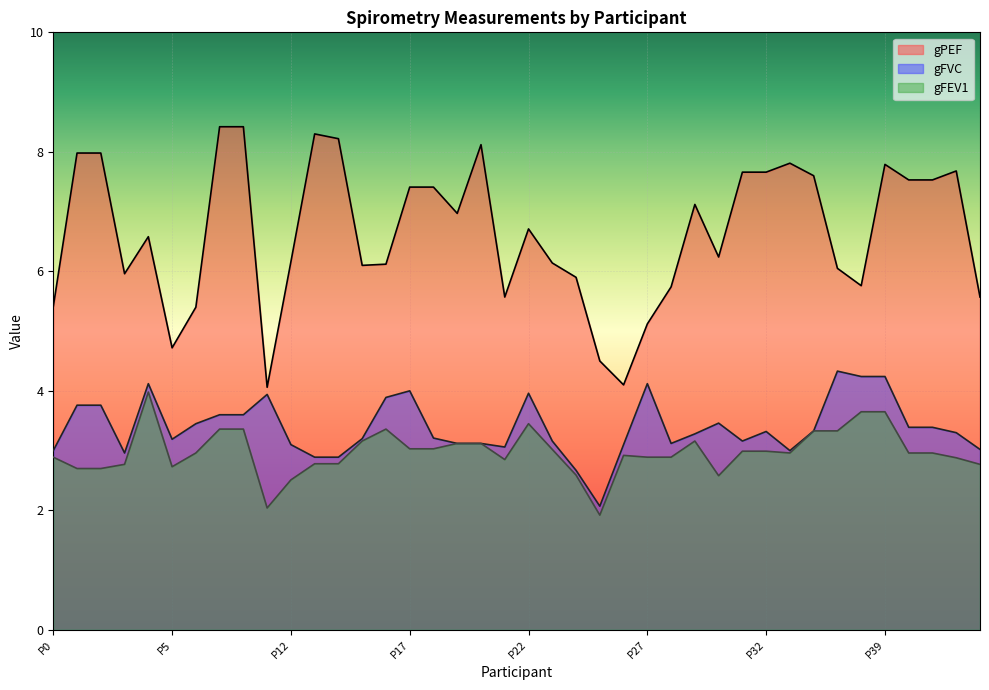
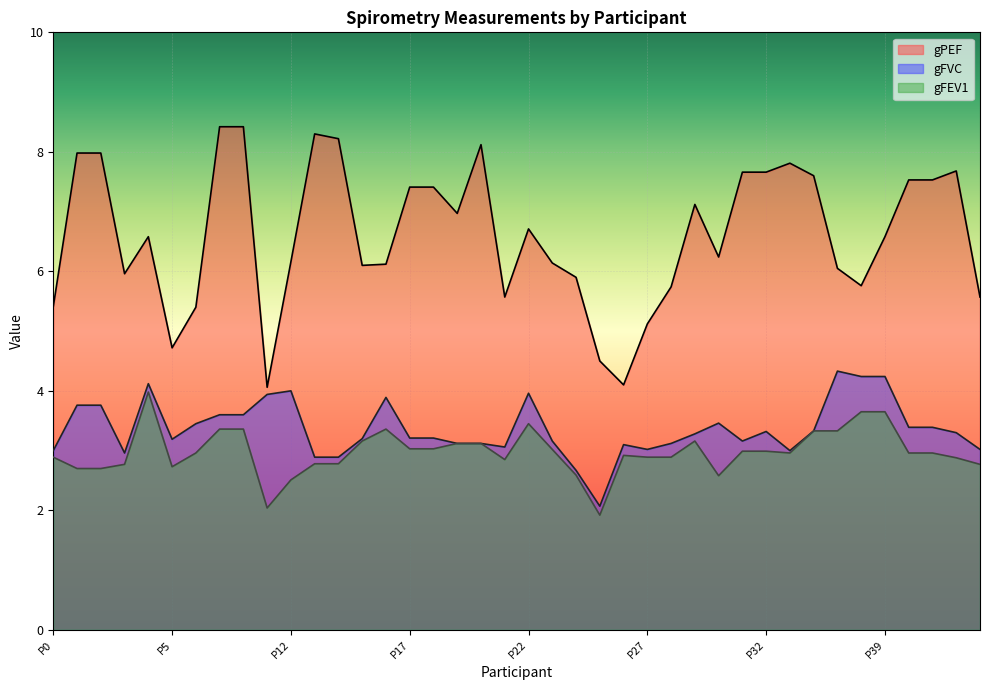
  {
    "gPEF": {
      "P0": 5.4,
      "P5": 4.7,
      "P12": 6.2,
      "P17": 7.4,
      "P22": 6.7,
      "P27": 5.1,
      "P32": 7.7,
-     "P39": 7.8
+     "P39": 6.6
    },
    "gFVC": {
      "P0": 3.0,
      "P5": 3.2,
-     "P12": 3.1,
-     "P17": 4.0,
+     "P12": 4.0,
+     "P17": 3.2,
      "P22": 4.0,
-     "P27": 4.1,
+     "P27": 3.0,
      "P32": 3.3,
      "P39": 4.2
    },
    "gFEV1": {
      "P0": 2.9,
      "P5": 2.7,
      "P12": 2.5,
      "P17": 3.0,
      "P22": 3.5,
      "P27": 2.9,
      "P32": 3.0,
      "P39": 3.7
    }
  }
